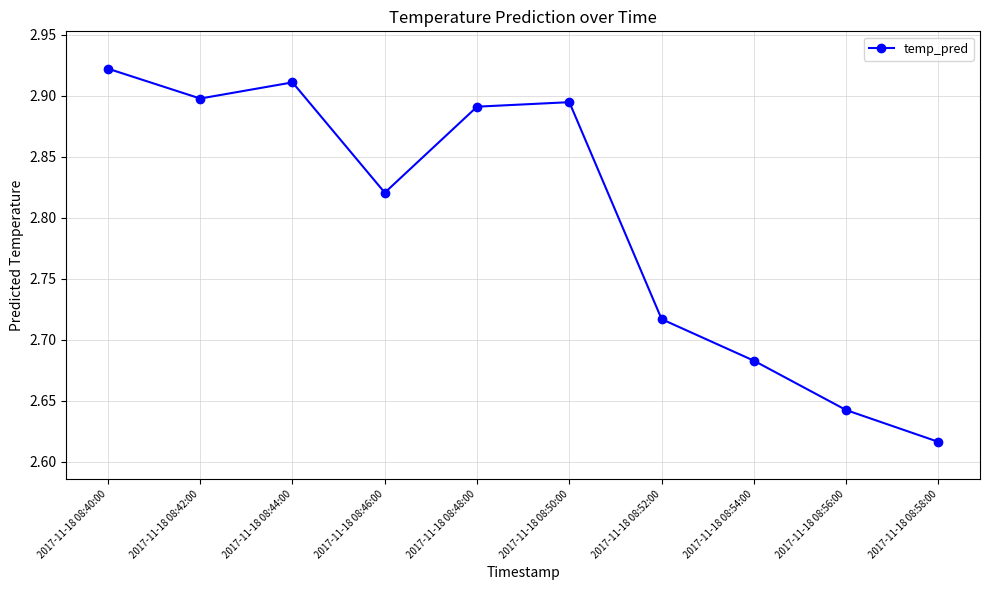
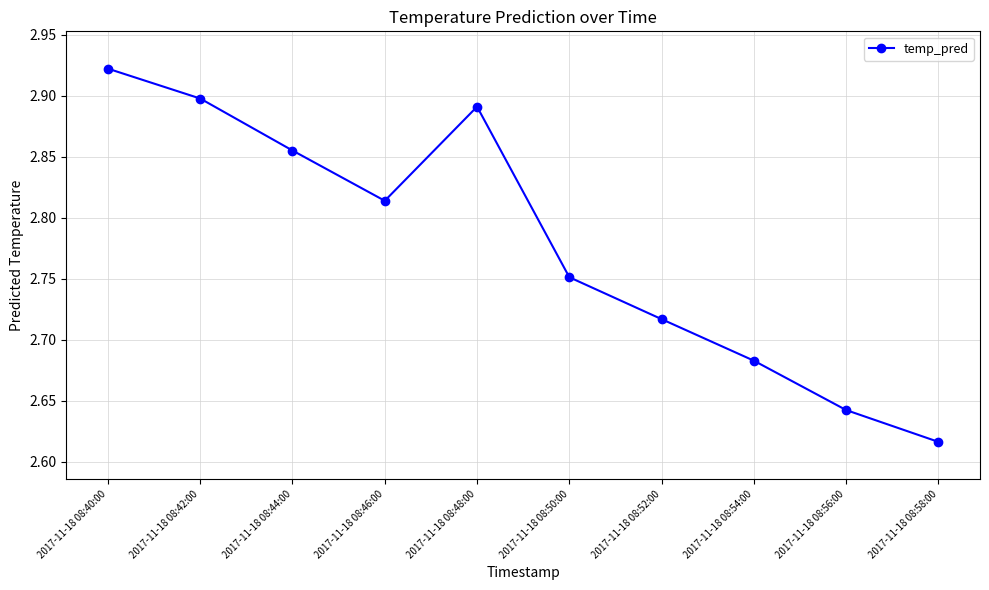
  {
    "2017-11-18 08:40:00": 2.922,
    "2017-11-18 08:42:00": 2.898,
-   "2017-11-18 08:44:00": 2.911,
-   "2017-11-18 08:46:00": 2.821,
+   "2017-11-18 08:44:00": 2.855,
+   "2017-11-18 08:46:00": 2.814,
    "2017-11-18 08:48:00": 2.891,
-   "2017-11-18 08:50:00": 2.895,
+   "2017-11-18 08:50:00": 2.751,
    "2017-11-18 08:52:00": 2.717,
    "2017-11-18 08:54:00": 2.683,
    "2017-11-18 08:56:00": 2.642,
    "2017-11-18 08:58:00": 2.616
  }
